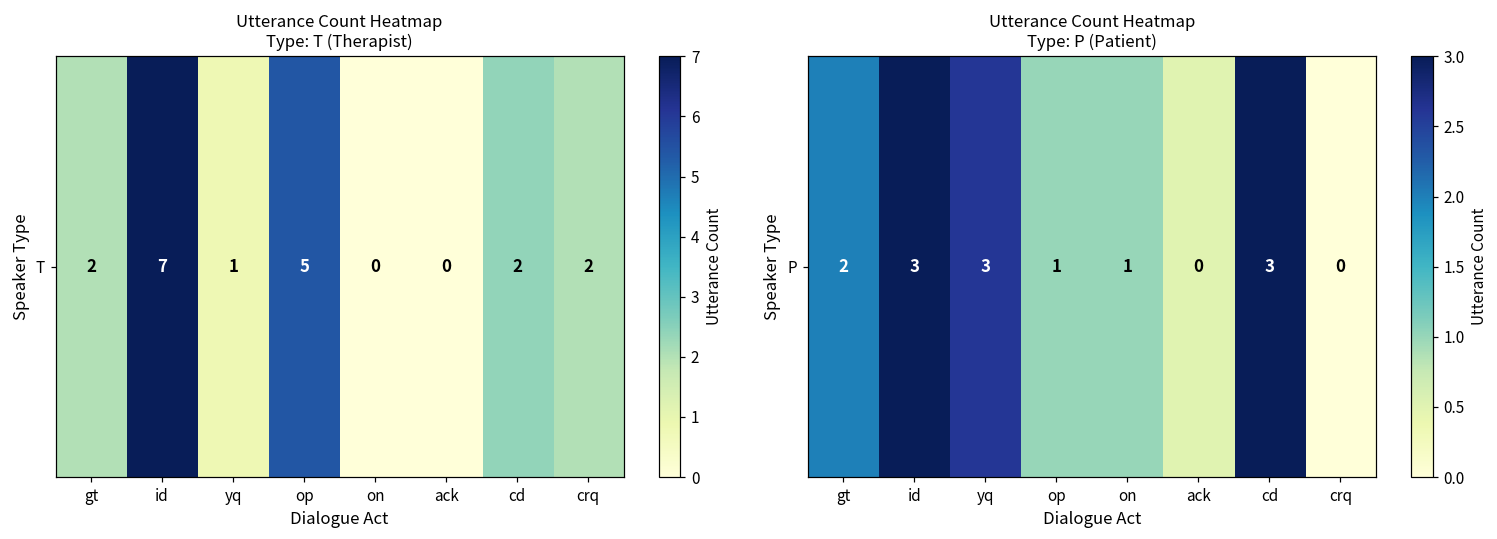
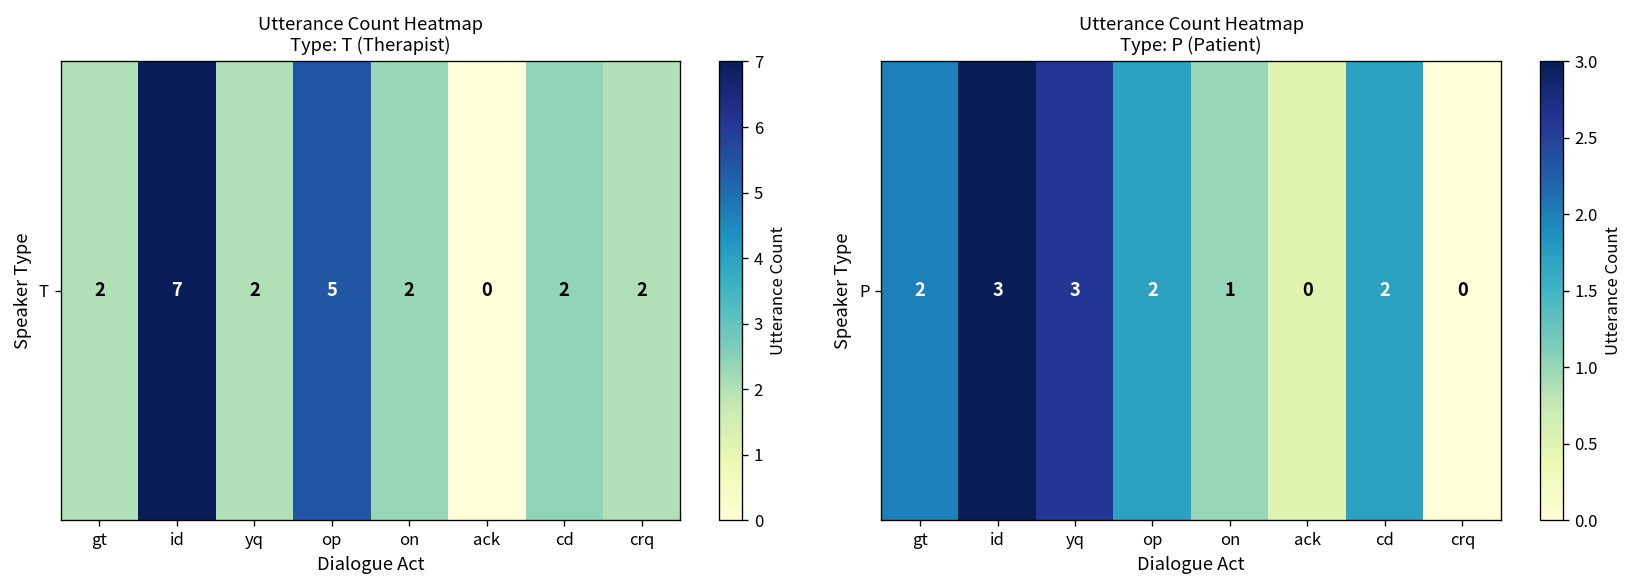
  {
    "Utterance Count Heatmap Type: T (Therapist)": {
      "T": {
        "gt": 2,
        "id": 7,
-       "yq": 1,
+       "yq": 2,
        "op": 5,
-       "on": 0,
+       "on": 2,
        "ack": 0,
        "cd": 2,
        "crq": 2
      }
    },
    "Utterance Count Heatmap Type: P (Patient)": {
      "P": {
        "gt": 2,
        "id": 3,
        "yq": 3,
-       "op": 1,
+       "op": 2,
        "on": 1,
        "ack": 0,
-       "cd": 3,
+       "cd": 2,
        "crq": 0
      }
    }
  }
